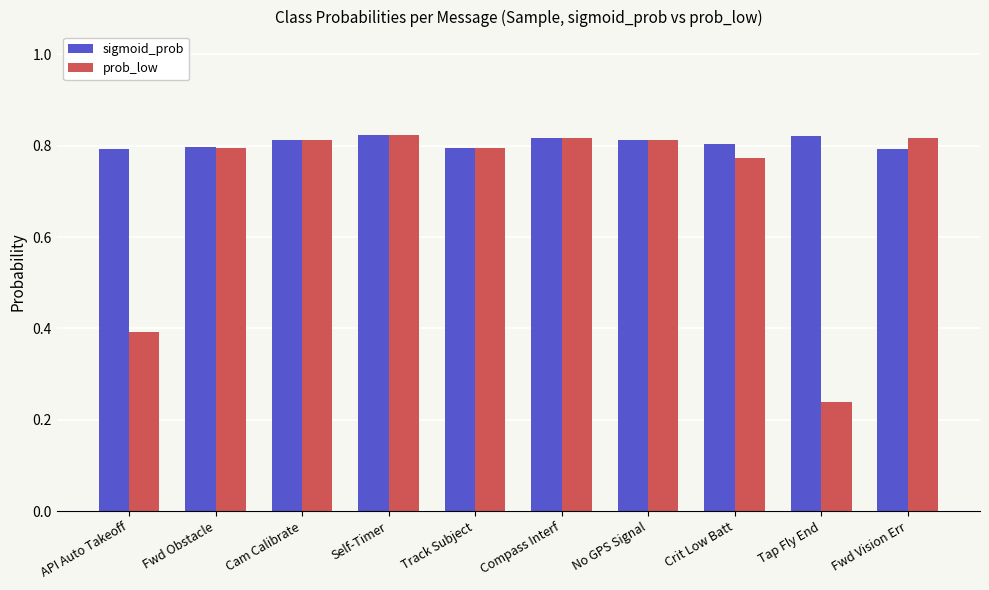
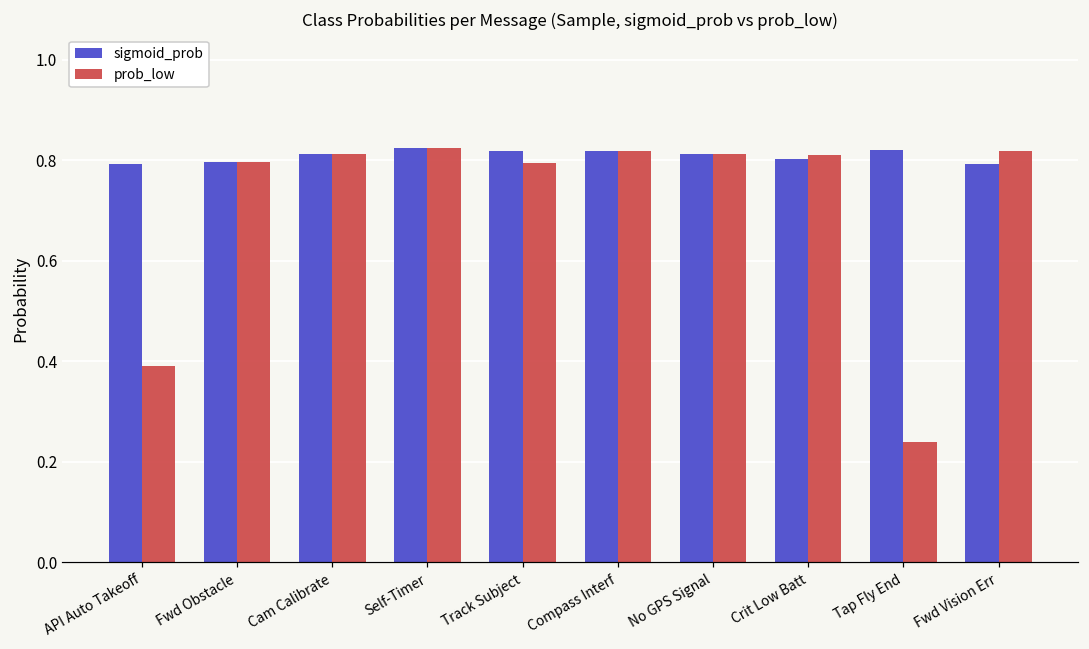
  {
    "sigmoid_prob": {
      "API Auto Takeoff": 0.79,
      "Fwd Obstacle": 0.80,
      "Cam Calibrate": 0.81,
      "Self-Timer": 0.82,
-     "Track Subject": 0.79,
+     "Track Subject": 0.82,
      "Compass Interf": 0.82,
      "No GPS Signal": 0.81,
      "Crit Low Batt": 0.80,
      "Tap Fly End": 0.82,
      "Fwd Vision Err": 0.79
    },
    "prob_low": {
      "API Auto Takeoff": 0.39,
      "Fwd Obstacle": 0.80,
      "Cam Calibrate": 0.81,
      "Self-Timer": 0.82,
      "Track Subject": 0.79,
      "Compass Interf": 0.82,
      "No GPS Signal": 0.81,
-     "Crit Low Batt": 0.77,
+     "Crit Low Batt": 0.81,
      "Tap Fly End": 0.24,
      "Fwd Vision Err": 0.82
    }
  }
